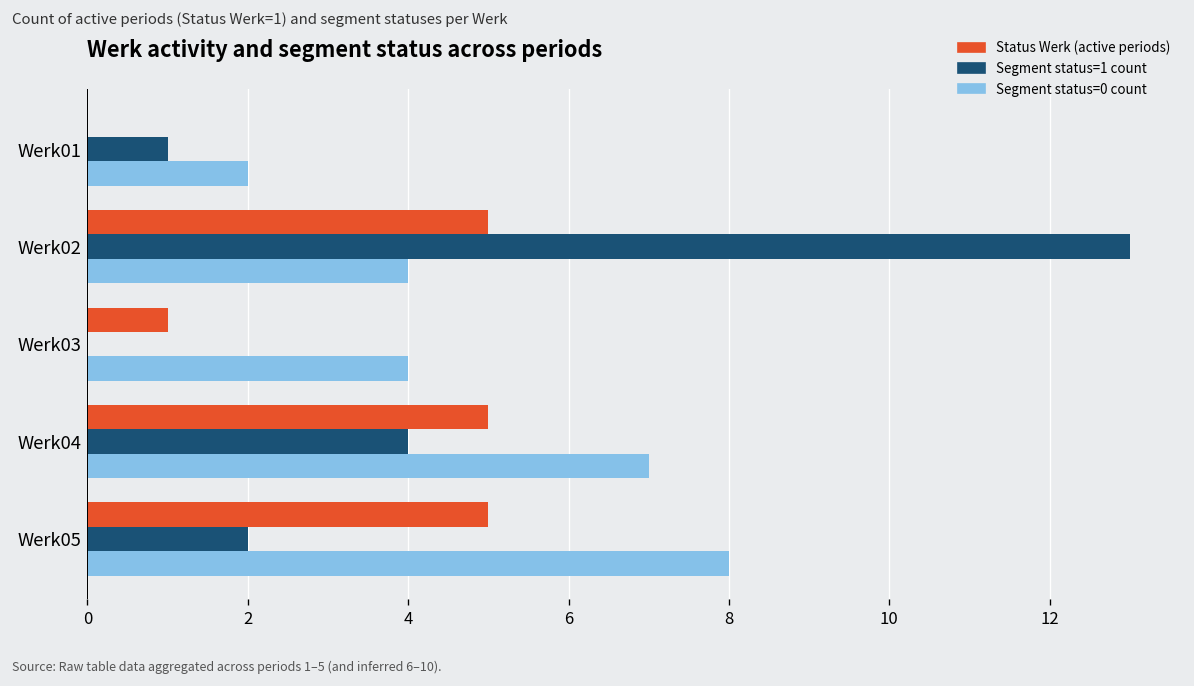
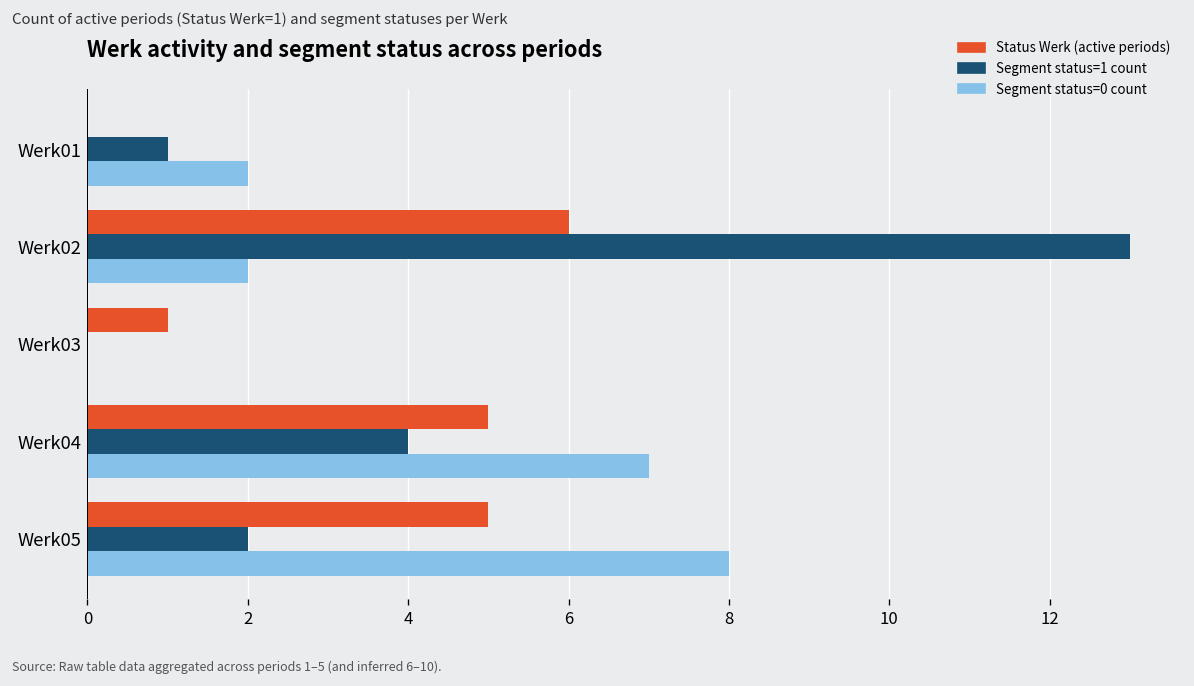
  {
    "Status Werk (active periods)": {
      "Werk01": 0,
-     "Werk02": 5,
+     "Werk02": 6,
      "Werk03": 1,
      "Werk04": 5,
      "Werk05": 5
    },
    "Segment status=1 count": {
      "Werk01": 1,
      "Werk02": 13,
      "Werk03": 0,
      "Werk04": 4,
      "Werk05": 2
    },
    "Segment status=0 count": {
      "Werk01": 2,
-     "Werk02": 4,
-     "Werk03": 4,
+     "Werk02": 2,
+     "Werk03": 0,
      "Werk04": 7,
      "Werk05": 8
    }
  }
